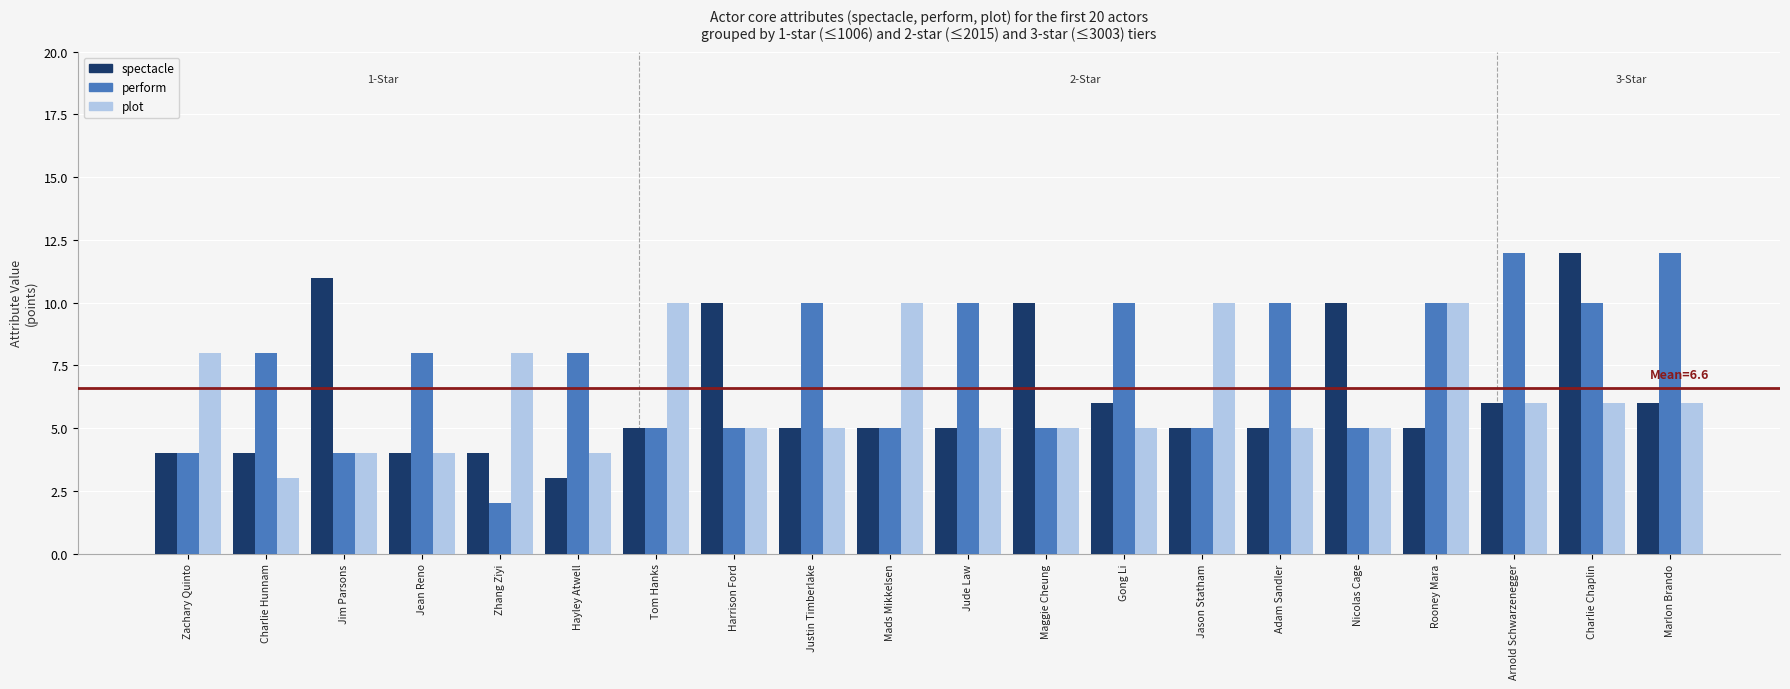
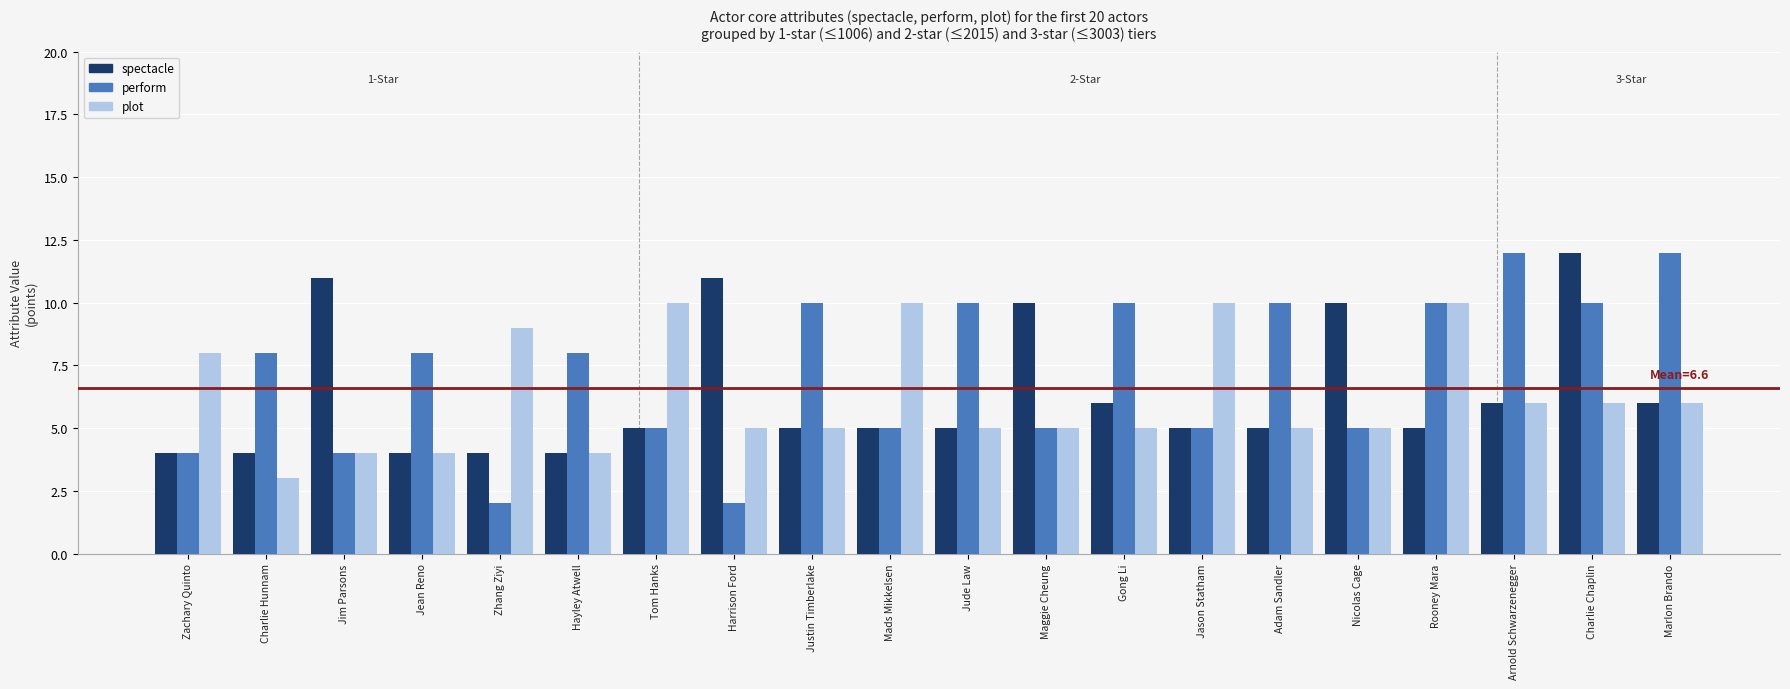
  {
    "spectacle": {
      "Zachary Quinto": 4,
      "Charlie Hunnam": 4,
      "Jim Parsons": 11,
      "Jean Reno": 4,
      "Zhang Ziyi": 4,
-     "Hayley Atwell": 3,
+     "Hayley Atwell": 4,
      "Tom Hanks": 5,
-     "Harrison Ford": 10,
+     "Harrison Ford": 11,
      "Justin Timberlake": 5,
      "Mads Mikkelsen": 5,
      "Jude Law": 5,
      "Maggie Cheung": 10,
      "Gong Li": 6,
      "Jason Statham": 5,
      "Adam Sandler": 5,
      "Nicolas Cage": 10,
      "Rooney Mara": 5,
      "Arnold Schwarzenegger": 6,
      "Charlie Chaplin": 12,
      "Marlon Brando": 6
    },
    "perform": {
      "Zachary Quinto": 4,
      "Charlie Hunnam": 8,
      "Jim Parsons": 4,
      "Jean Reno": 8,
      "Zhang Ziyi": 2,
      "Hayley Atwell": 8,
      "Tom Hanks": 5,
-     "Harrison Ford": 5,
+     "Harrison Ford": 2,
      "Justin Timberlake": 10,
      "Mads Mikkelsen": 5,
      "Jude Law": 10,
      "Maggie Cheung": 5,
      "Gong Li": 10,
      "Jason Statham": 5,
      "Adam Sandler": 10,
      "Nicolas Cage": 5,
      "Rooney Mara": 10,
      "Arnold Schwarzenegger": 12,
      "Charlie Chaplin": 10
    },
    "plot": {
      "Zachary Quinto": 8,
      "Charlie Hunnam": 3,
      "Jim Parsons": 4,
      "Jean Reno": 4,
-     "Zhang Ziyi": 8,
+     "Zhang Ziyi": 9,
      "Hayley Atwell": 4,
      "Tom Hanks": 10,
      "Harrison Ford": 5,
      "Justin Timberlake": 5,
      "Mads Mikkelsen": 10,
      "Jude Law": 5,
      "Maggie Cheung": 5,
      "Gong Li": 5,
      "Jason Statham": 10,
      "Adam Sandler": 5,
      "Nicolas Cage": 5,
      "Rooney Mara": 10,
      "Arnold Schwarzenegger": 6,
      "Charlie Chaplin": 6,
      "Marlon Brando": 6
    }
  }
